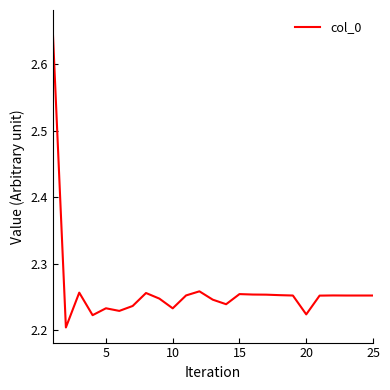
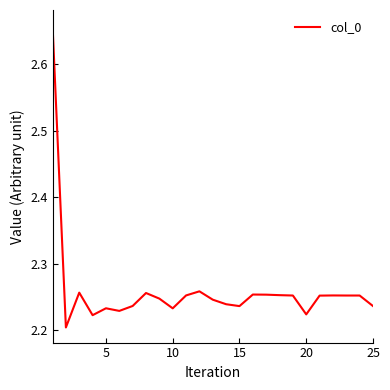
  {
    "5": 2.23,
    "10": 2.23,
-   "15": 2.25,
+   "15": 2.24,
    "20": 2.22,
-   "25": 2.25
+   "25": 2.24
  }
